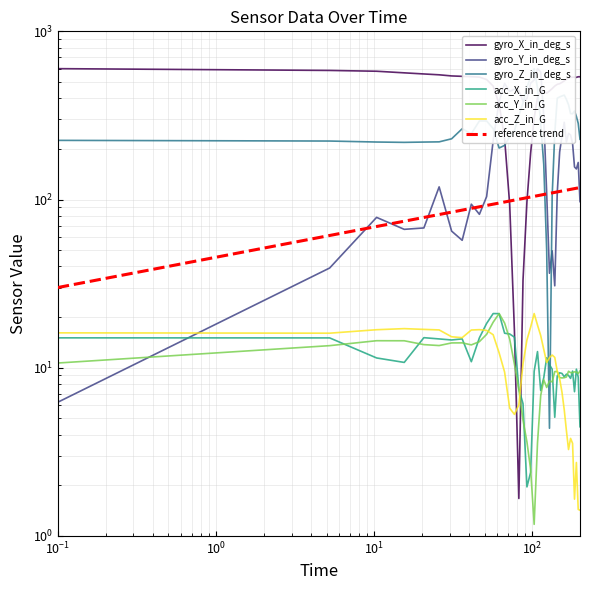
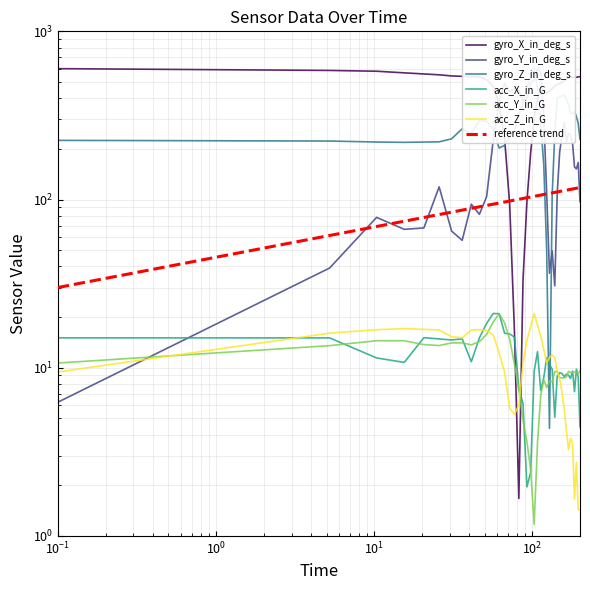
  {
    "gyro_X_in_deg_s": {
      "10^-1": 600
    },
    "acc_Y_in_G": {
      "10^-1": 11
    },
    "acc_Z_in_G": {
-     "10^-1": 16
+     "10^-1": 9
    },
    "reference trend": {
      "10^-1": 30
    }
  }
